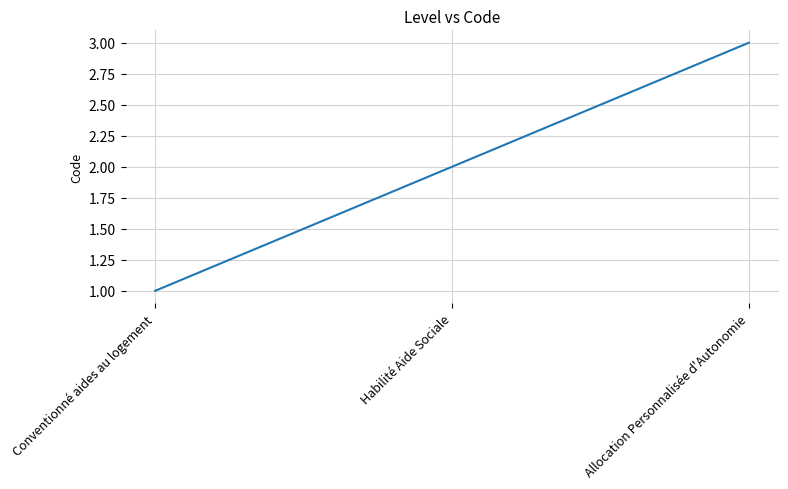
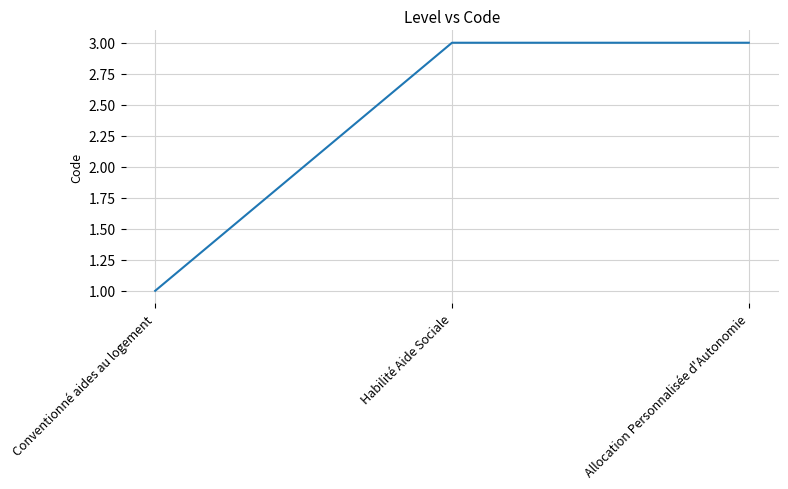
  {
    "Conventionné aides au logement": 1,
-   "Habilité Aide Sociale": 2,
+   "Habilité Aide Sociale": 3,
    "Allocation Personnalisée d'Autonomie": 3
  }
